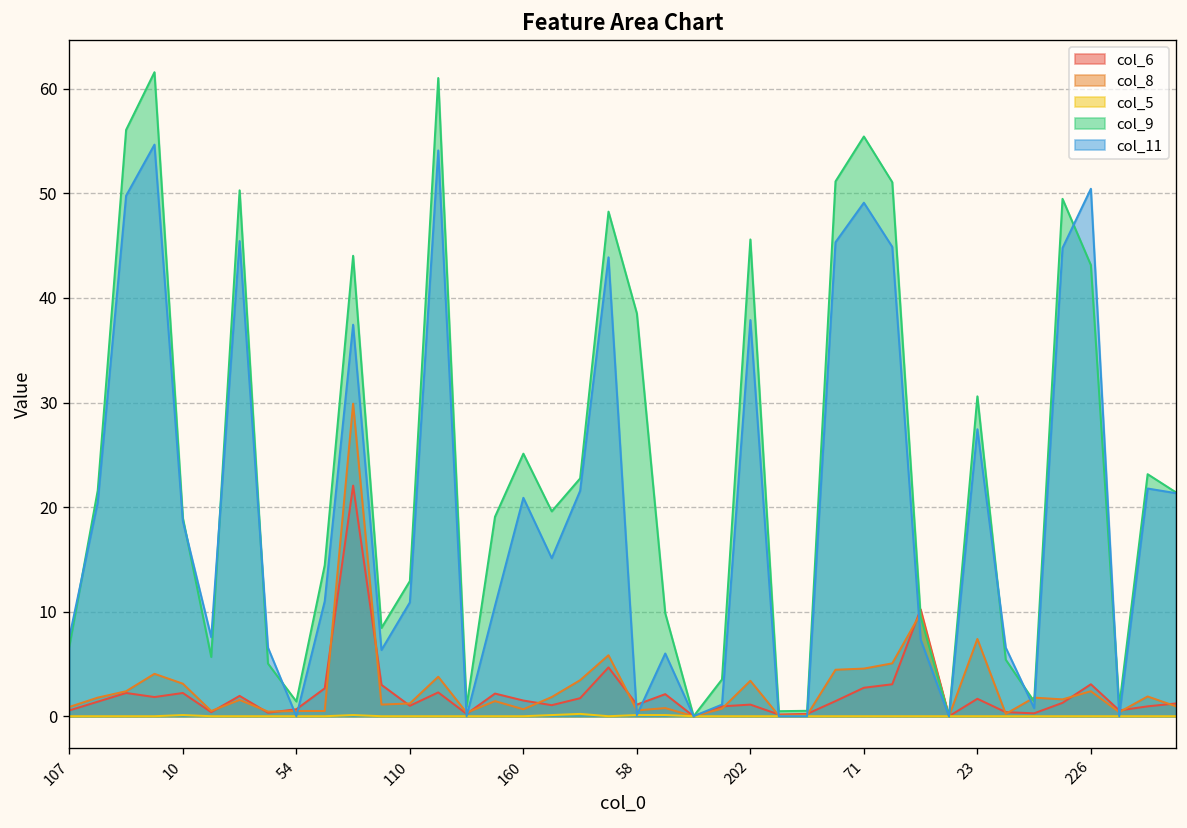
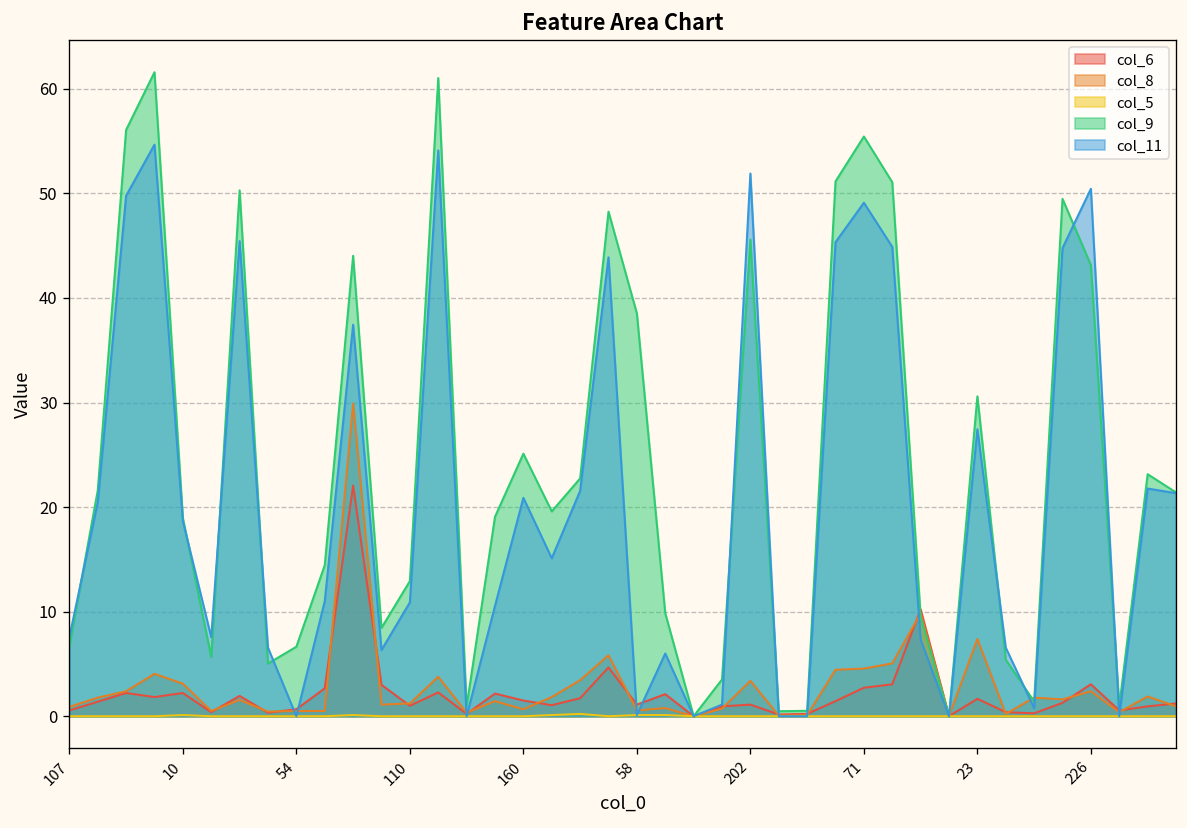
  {
    "col_9": {
      "107": 7,
-     "54": 1,
+     "54": 7,
      "110": 13,
      "160": 25,
      "58": 39,
      "202": 46,
      "71": 55,
      "226": 43
    },
    "col_11": {
      "107": 8,
      "110": 11,
      "160": 21,
-     "202": 38,
+     "202": 52,
      "71": 49,
      "226": 50
    }
  }
